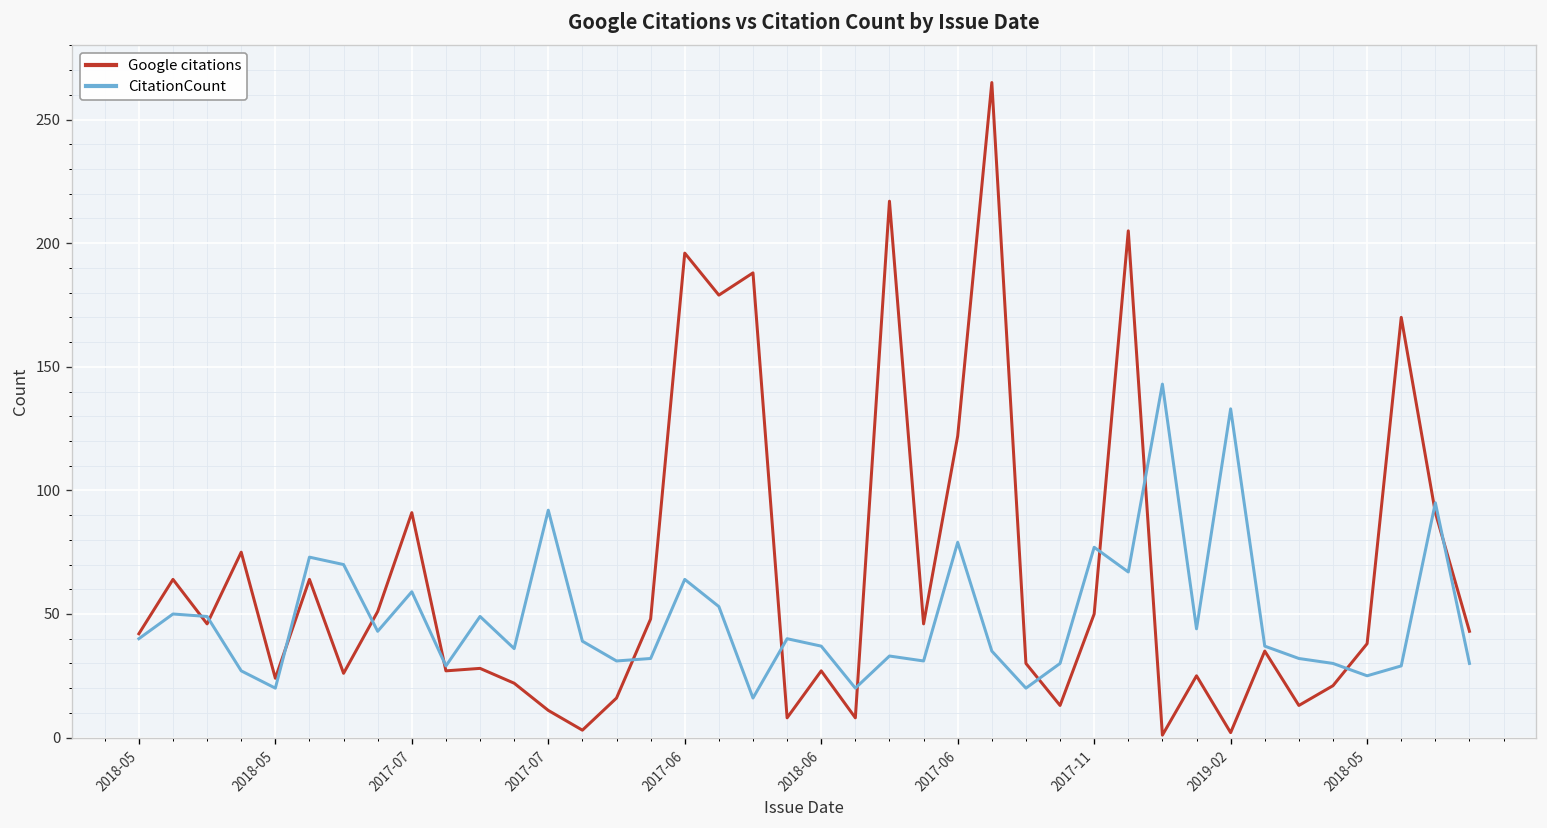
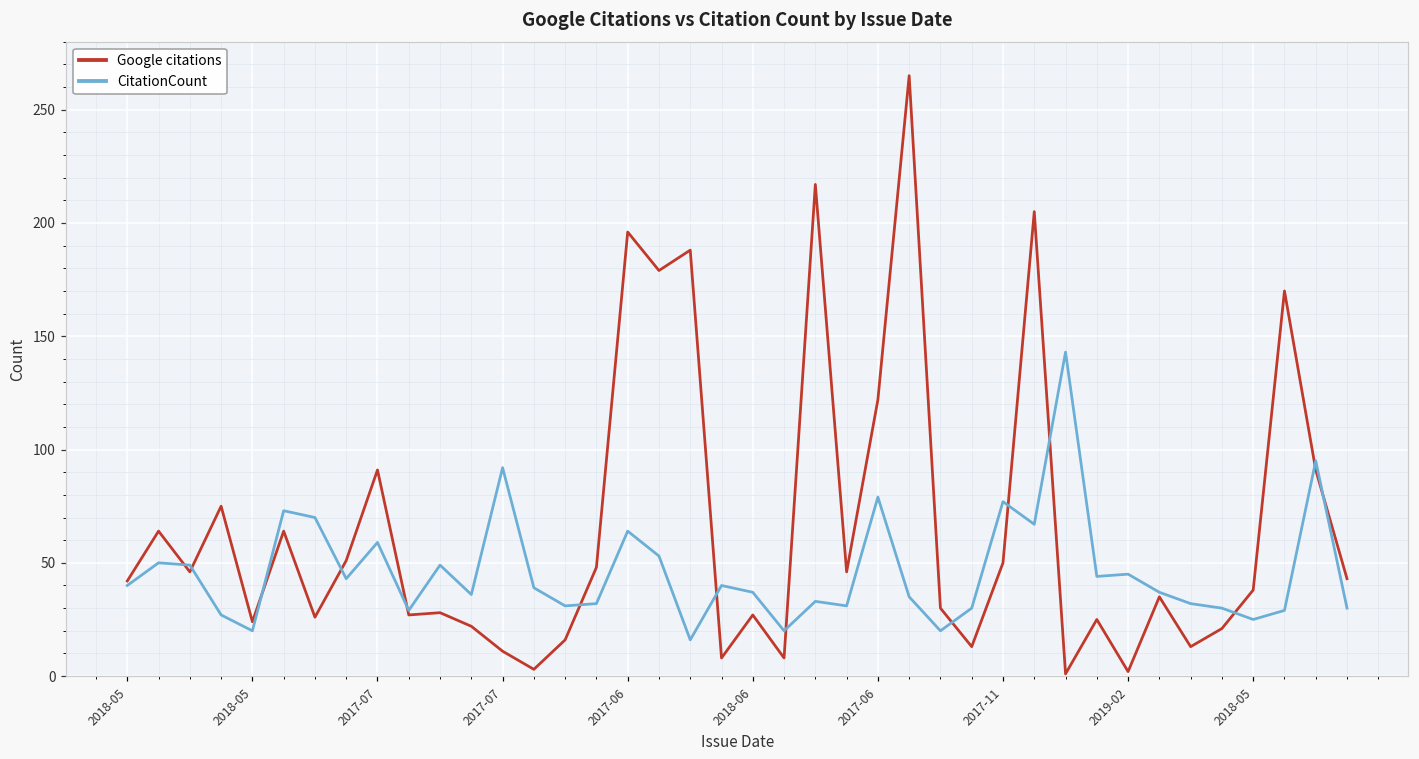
  {
    "Google citations": {
      "2018-06": 27,
      "2019-02": 2
    },
    "CitationCount": {
      "2018-06": 37,
-     "2019-02": 133
+     "2019-02": 45
    }
  }
